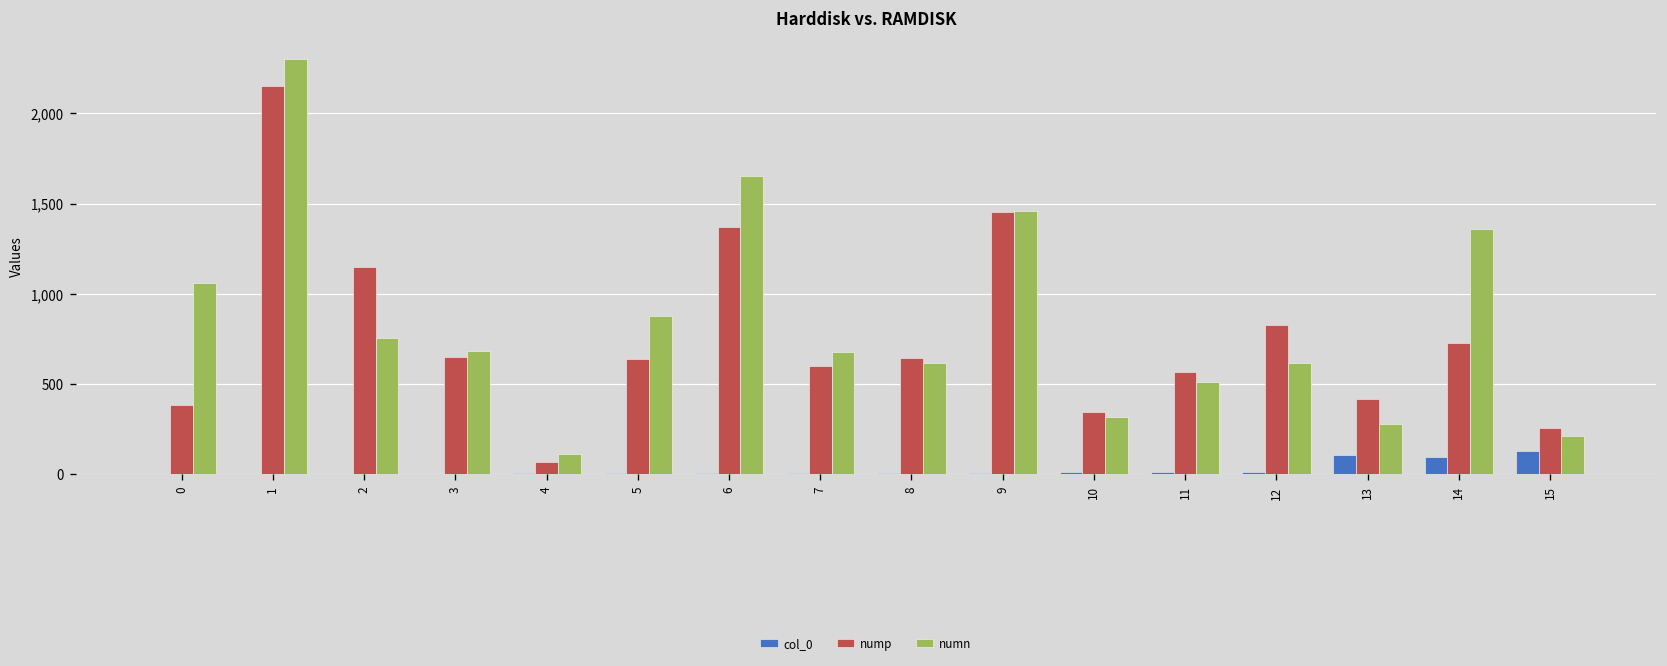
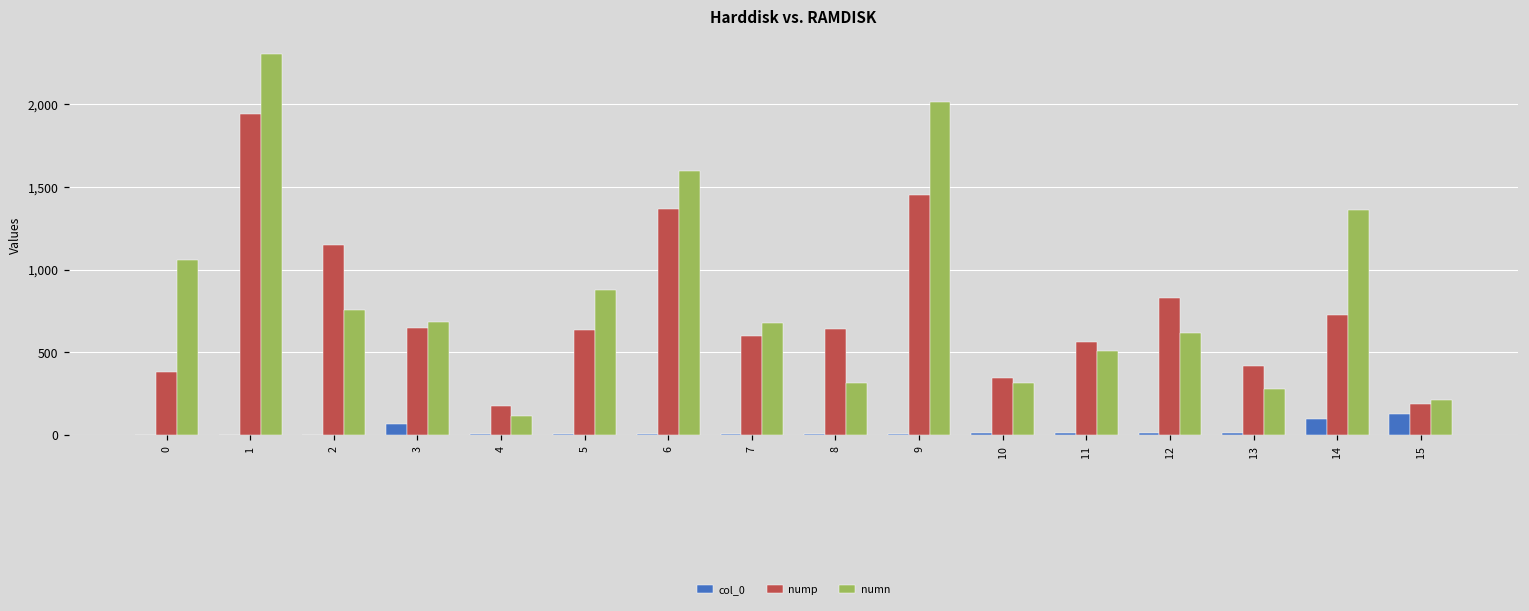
  {
    "col_0": {
      "0": "0",
-     "3": "0",
-     "13": "110",
+     "3": "70",
+     "13": "10",
      "14": "100",
      "15": "130"
    },
    "nump": {
      "0": "380",
-     "1": "2,150",
+     "1": "1,940",
      "2": "1,150",
      "3": "650",
-     "4": "70",
+     "4": "180",
      "5": "640",
      "6": "1,370",
      "7": "600",
      "8": "640",
      "9": "1,450",
      "10": "350",
      "11": "570",
      "12": "830",
      "13": "420",
      "14": "730",
-     "15": "260"
+     "15": "190"
    },
    "numn": {
      "0": "1,060",
      "1": "2,300",
      "2": "760",
      "3": "680",
      "4": "110",
      "5": "880",
-     "6": "1,650",
+     "6": "1,600",
      "7": "680",
-     "8": "610",
-     "9": "1,460",
+     "8": "320",
+     "9": "2,010",
      "10": "320",
      "11": "510",
      "12": "620",
      "13": "280",
      "14": "1,360",
      "15": "210"
    }
  }
